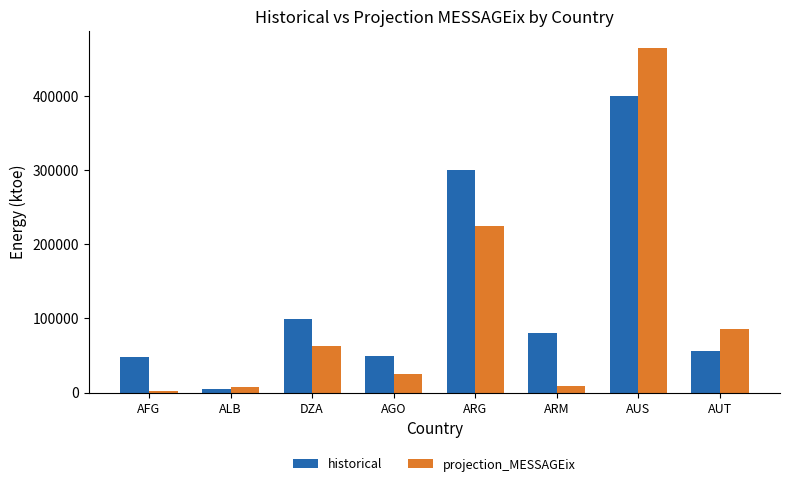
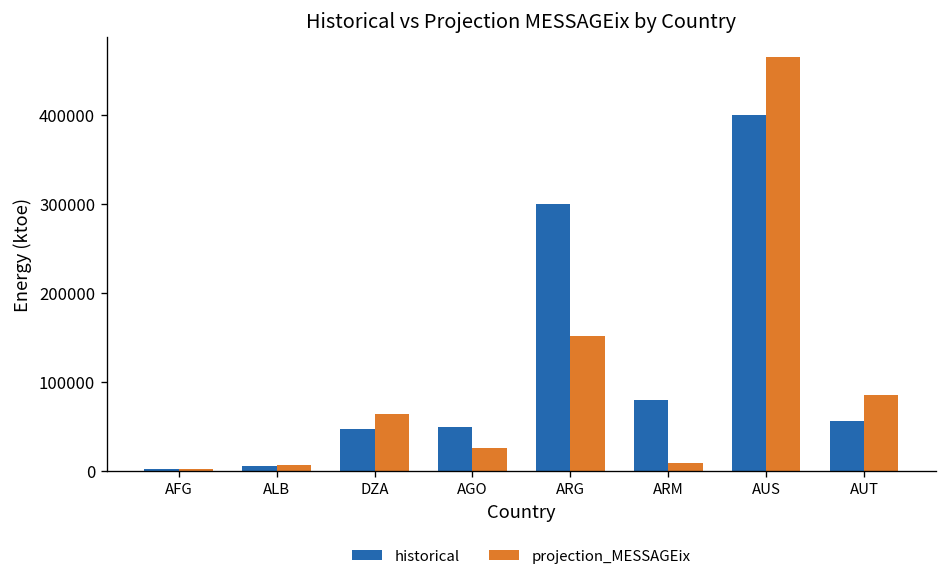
  {
    "historical": {
-     "AFG": 50000,
+     "AFG": 0,
      "ALB": 10000,
-     "DZA": 100000,
+     "DZA": 50000,
      "AGO": 50000,
      "ARG": 300000,
      "ARM": 80000,
      "AUS": 400000,
      "AUT": 60000
    },
    "projection_MESSAGEix": {
      "ALB": 10000,
      "DZA": 60000,
      "AGO": 30000,
-     "ARG": 220000,
+     "ARG": 150000,
      "ARM": 10000,
      "AUS": 460000,
      "AUT": 90000
    }
  }
